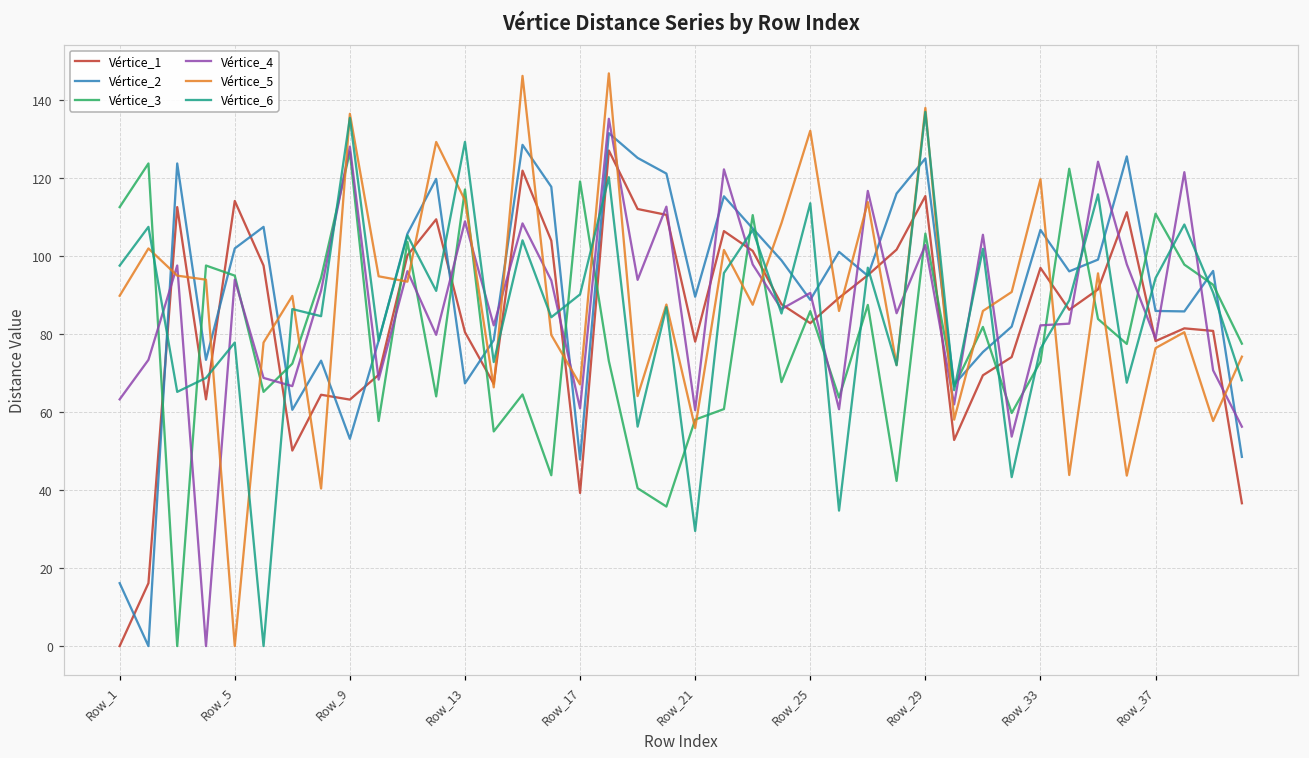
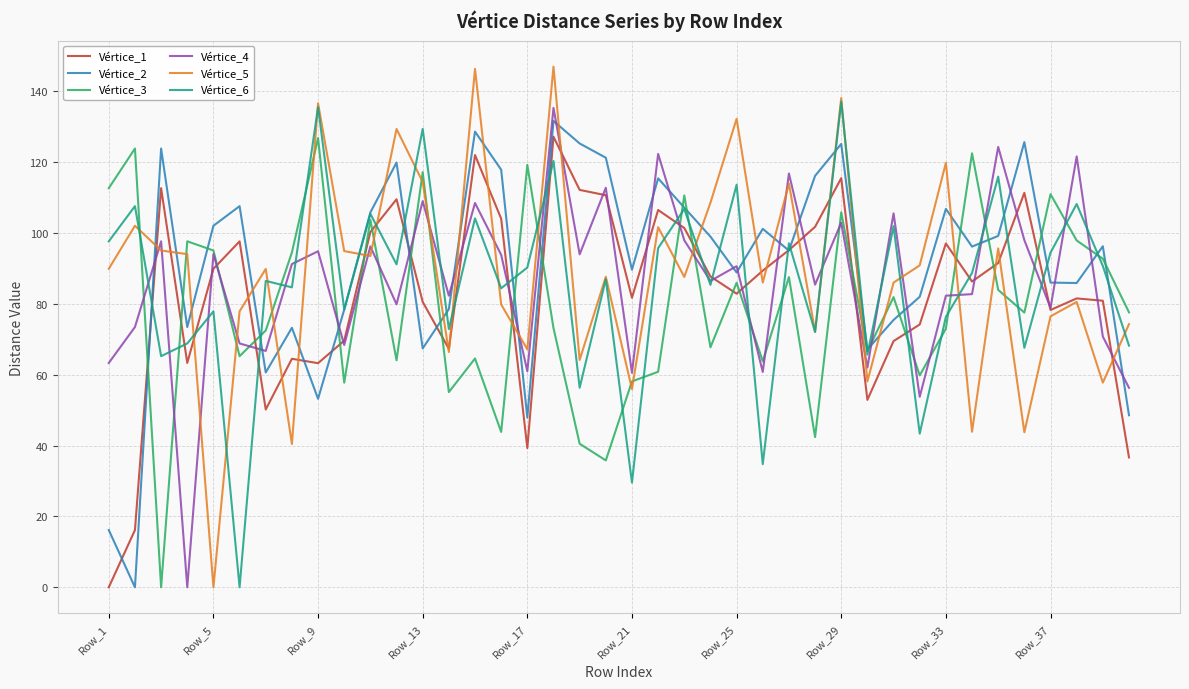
  {
    "Vértice_1": {
      "Row_1": 0,
-     "Row_5": 114,
+     "Row_5": 90,
      "Row_9": 63,
      "Row_13": 81,
      "Row_17": 39,
-     "Row_21": 78,
+     "Row_21": 82,
      "Row_25": 83,
      "Row_29": 115,
      "Row_33": 97
    },
    "Vértice_2": {
      "Row_1": 16,
      "Row_5": 102,
      "Row_9": 53,
      "Row_13": 67,
      "Row_17": 48,
      "Row_21": 90,
      "Row_25": 89,
      "Row_29": 125,
      "Row_33": 107,
      "Row_37": 86
    },
    "Vértice_4": {
      "Row_1": 63,
      "Row_5": 94,
-     "Row_9": 128,
+     "Row_9": 95,
      "Row_13": 109,
      "Row_17": 61,
      "Row_21": 61,
      "Row_25": 91,
      "Row_29": 103,
      "Row_33": 82
    },
    "Vértice_5": {
      "Row_1": 90,
      "Row_5": 0,
      "Row_9": 137,
      "Row_13": 114,
      "Row_17": 67,
      "Row_21": 56,
      "Row_25": 132,
      "Row_29": 138,
      "Row_33": 120,
      "Row_37": 76
    }
  }
